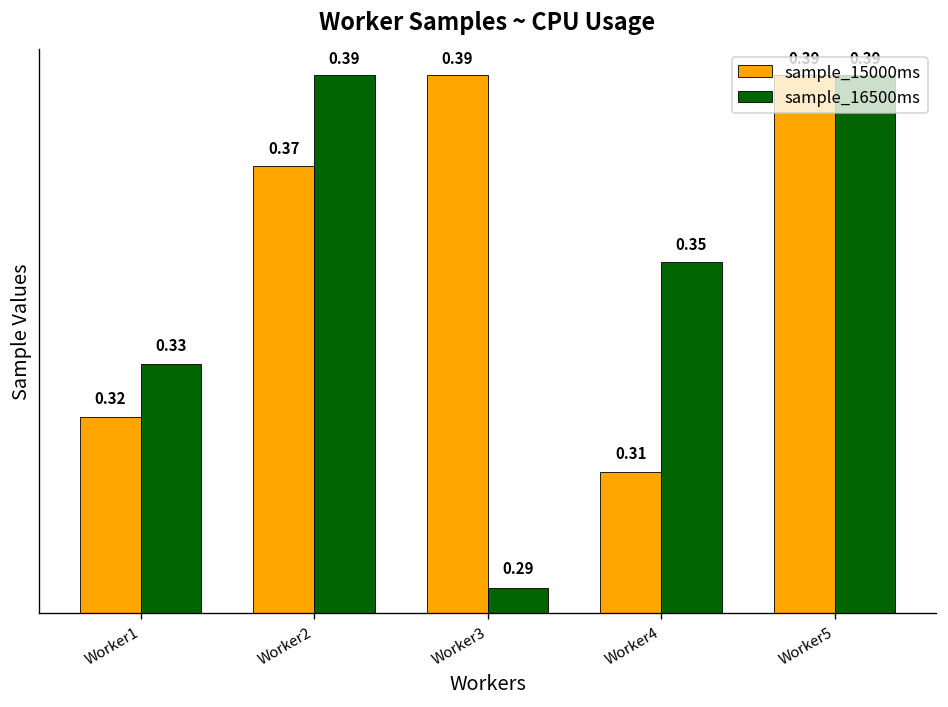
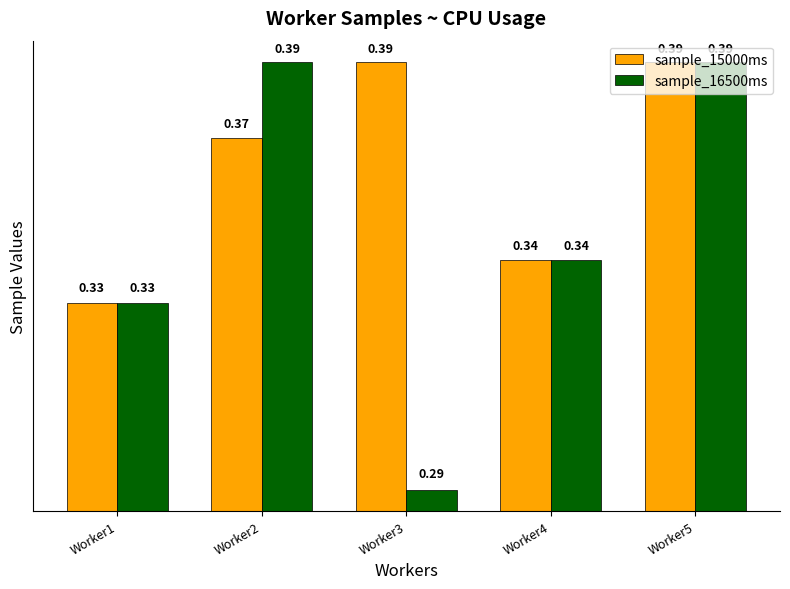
  {
    "sample_15000ms": {
-     "Worker1": 0.32,
+     "Worker1": 0.33,
      "Worker2": 0.37,
      "Worker3": 0.39,
-     "Worker4": 0.31
+     "Worker4": 0.34
    },
    "sample_16500ms": {
      "Worker1": 0.33,
      "Worker2": 0.39,
      "Worker3": 0.29,
-     "Worker4": 0.35
+     "Worker4": 0.34
    }
  }
